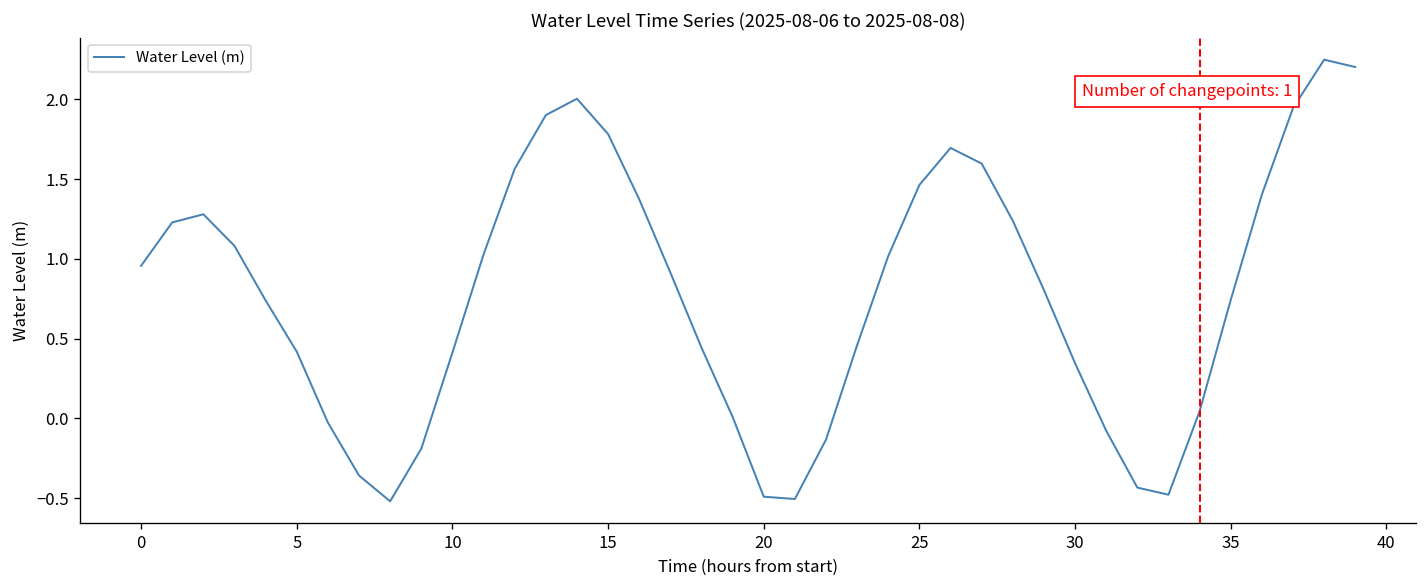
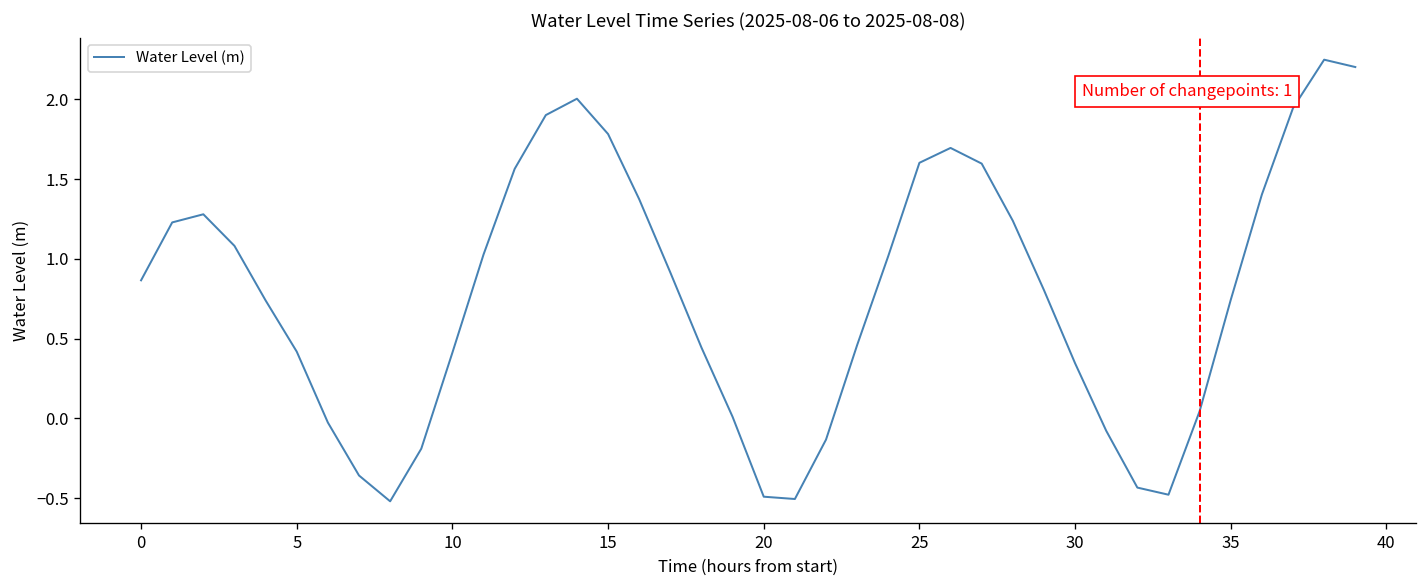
  {
-   "0": 0.96,
+   "0": 0.87,
    "5": 0.42,
    "10": 0.41,
    "15": 1.78,
    "20": -0.49,
-   "25": 1.46,
+   "25": 1.60,
    "30": 0.35,
    "35": 0.74
  }
